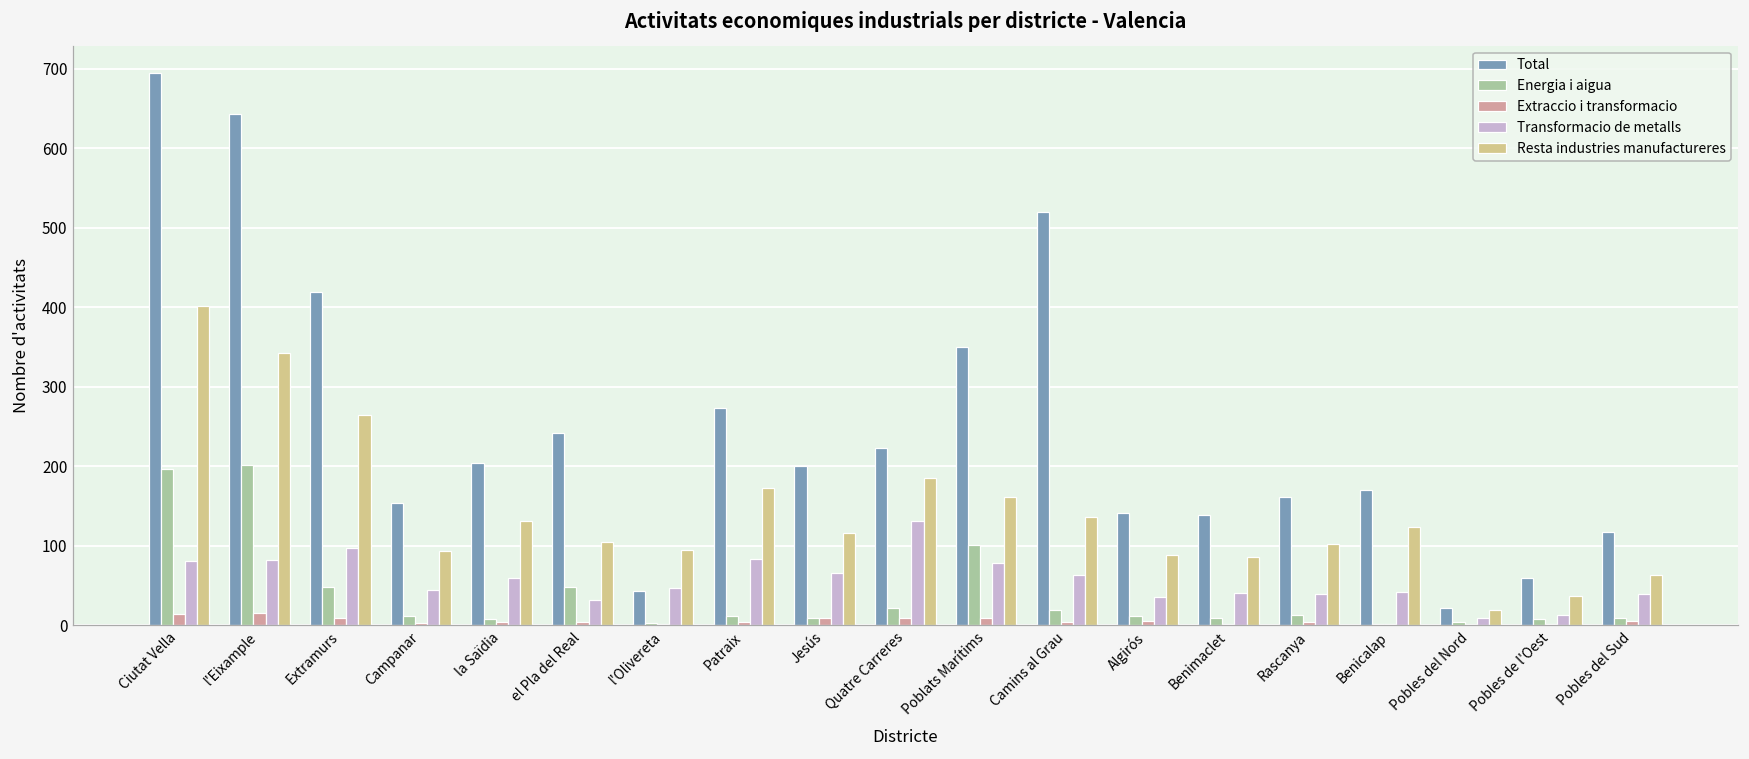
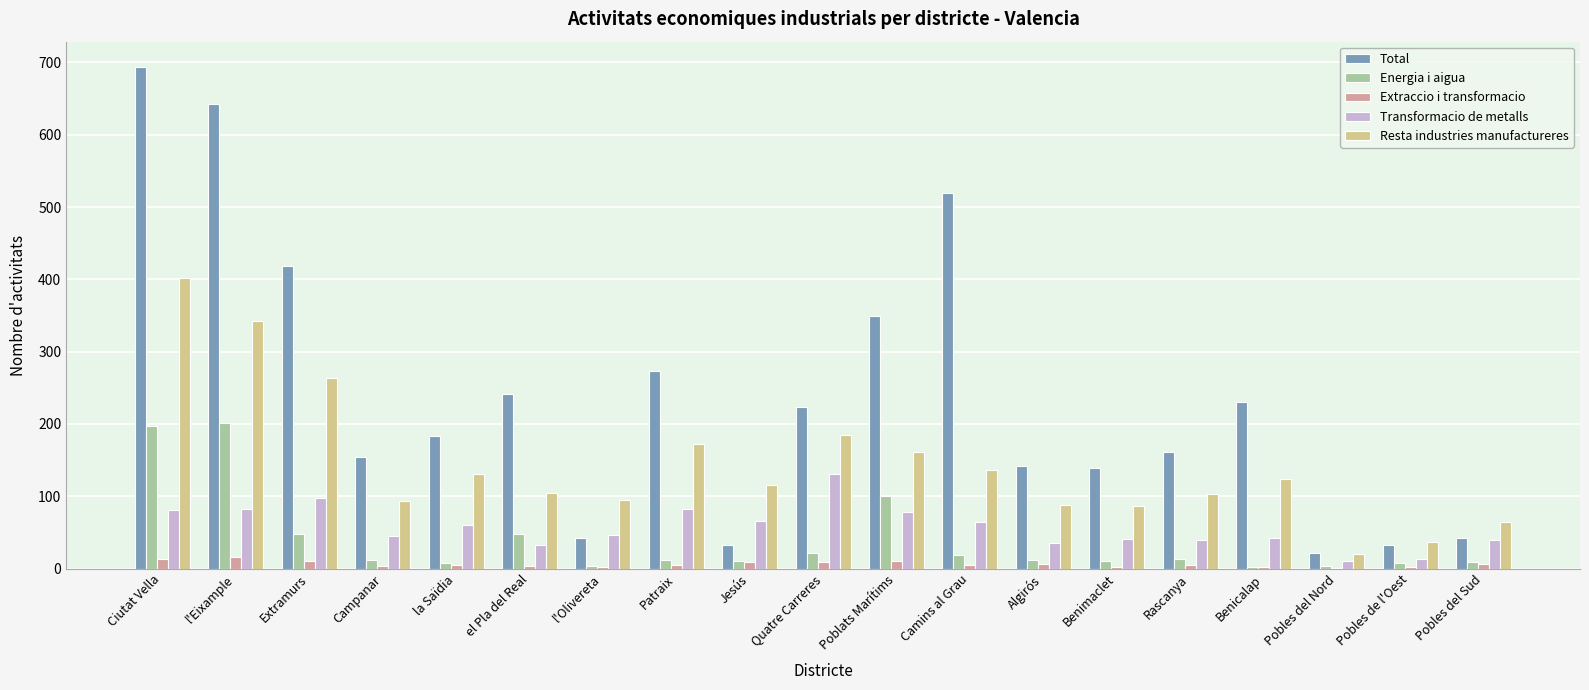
  {
    "Total": {
      "Ciutat Vella": 690,
      "l'Eixample": 640,
      "Extramurs": 420,
      "Campanar": 150,
-     "la Saïdia": 200,
+     "la Saïdia": 180,
      "el Pla del Real": 240,
      "l'Olivereta": 40,
      "Patraix": 270,
-     "Jesús": 200,
+     "Jesús": 30,
      "Quatre Carreres": 220,
      "Poblats Marítims": 350,
      "Camins al Grau": 520,
      "Algirós": 140,
      "Benimaclet": 140,
      "Rascanya": 160,
-     "Benicalap": 170,
+     "Benicalap": 230,
      "Pobles del Nord": 20,
-     "Pobles de l'Oest": 60,
-     "Pobles del Sud": 120
+     "Pobles de l'Oest": 30,
+     "Pobles del Sud": 40
    }
  }
